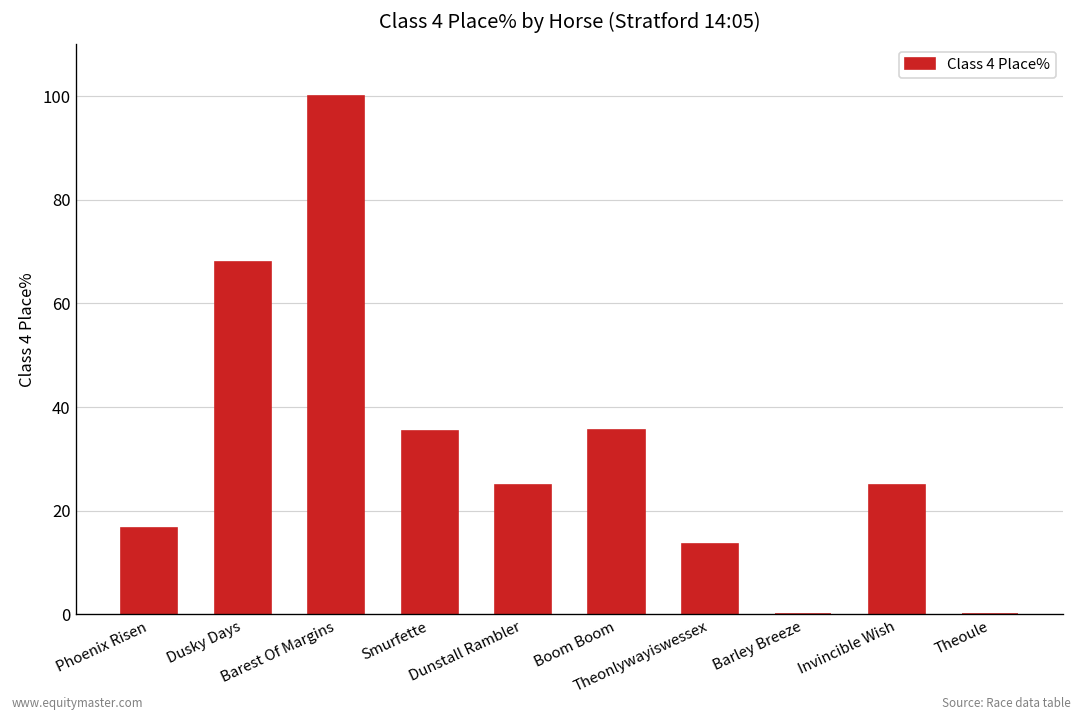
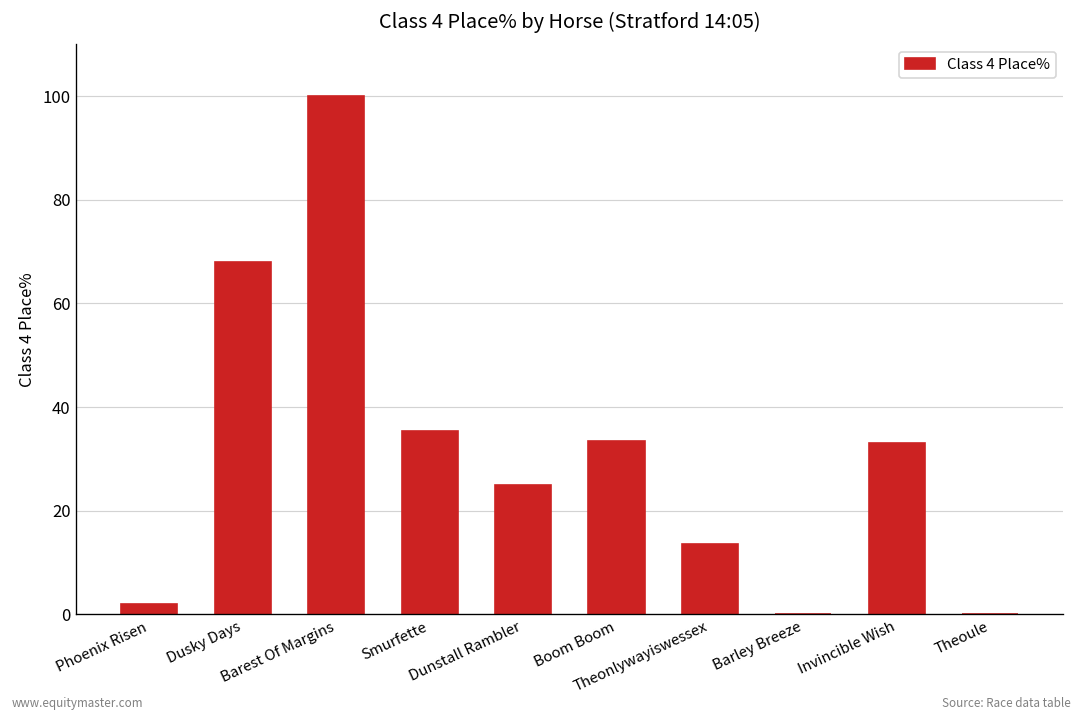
  {
-   "Phoenix Risen": 17,
+   "Phoenix Risen": 2,
    "Dusky Days": 68,
    "Barest Of Margins": 100,
    "Smurfette": 35,
    "Dunstall Rambler": 25,
-   "Boom Boom": 36,
+   "Boom Boom": 33,
    "Theonlywayiswessex": 14,
    "Barley Breeze": 0,
-   "Invincible Wish": 25,
+   "Invincible Wish": 33,
    "Theoule": 0
  }
